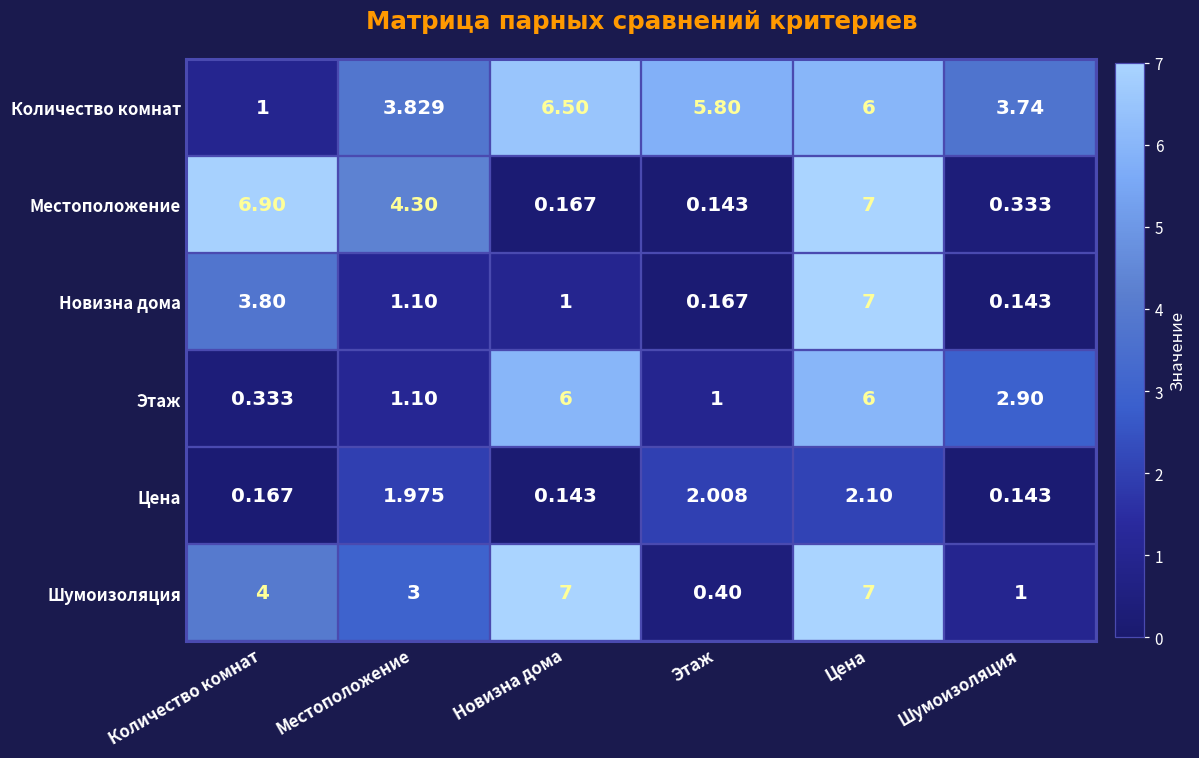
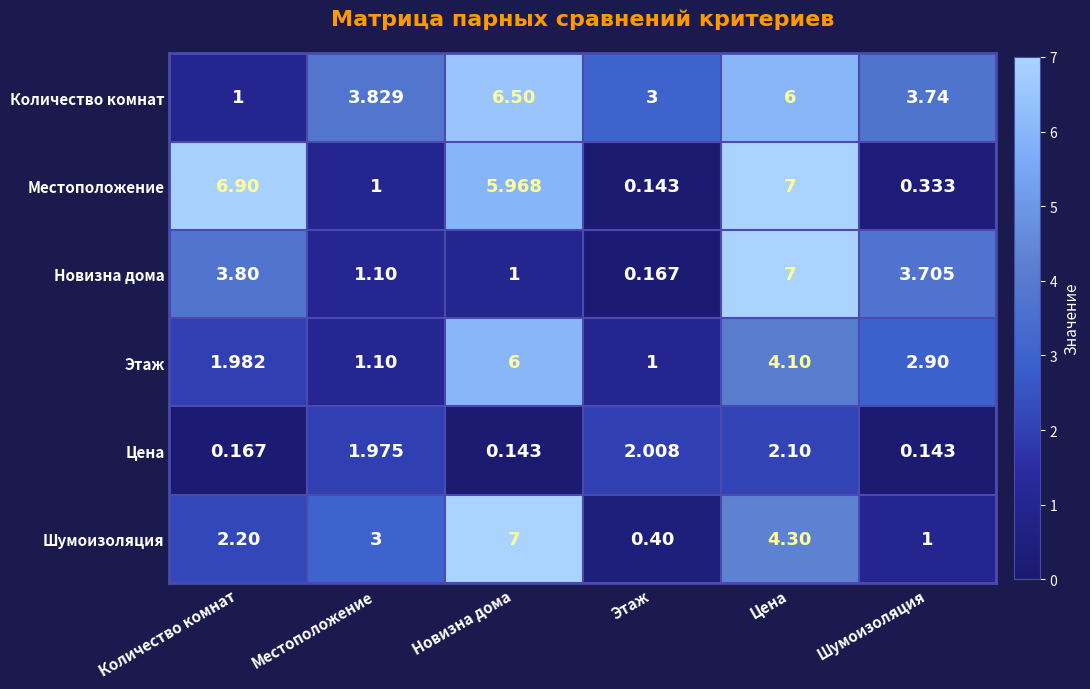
  {
    "Количество комнат": {
      "Количество комнат": 1,
      "Местоположение": 3.829,
      "Новизна дома": 6.50,
-     "Этаж": 5.80,
+     "Этаж": 3,
      "Цена": 6,
      "Шумоизоляция": 3.74
    },
    "Местоположение": {
      "Количество комнат": 6.90,
-     "Местоположение": 4.30,
-     "Новизна дома": 0.167,
+     "Местоположение": 1,
+     "Новизна дома": 5.968,
      "Этаж": 0.143,
      "Цена": 7,
      "Шумоизоляция": 0.333
    },
    "Новизна дома": {
      "Количество комнат": 3.80,
      "Местоположение": 1.10,
      "Новизна дома": 1,
      "Этаж": 0.167,
      "Цена": 7,
-     "Шумоизоляция": 0.143
+     "Шумоизоляция": 3.705
    },
    "Этаж": {
-     "Количество комнат": 0.333,
+     "Количество комнат": 1.982,
      "Местоположение": 1.10,
      "Новизна дома": 6,
      "Этаж": 1,
-     "Цена": 6,
+     "Цена": 4.10,
      "Шумоизоляция": 2.90
    },
    "Цена": {
      "Количество комнат": 0.167,
      "Местоположение": 1.975,
      "Новизна дома": 0.143,
      "Этаж": 2.008,
      "Цена": 2.10,
      "Шумоизоляция": 0.143
    },
    "Шумоизоляция": {
-     "Количество комнат": 4,
+     "Количество комнат": 2.20,
      "Местоположение": 3,
      "Новизна дома": 7,
      "Этаж": 0.40,
-     "Цена": 7,
+     "Цена": 4.30,
      "Шумоизоляция": 1
    }
  }
